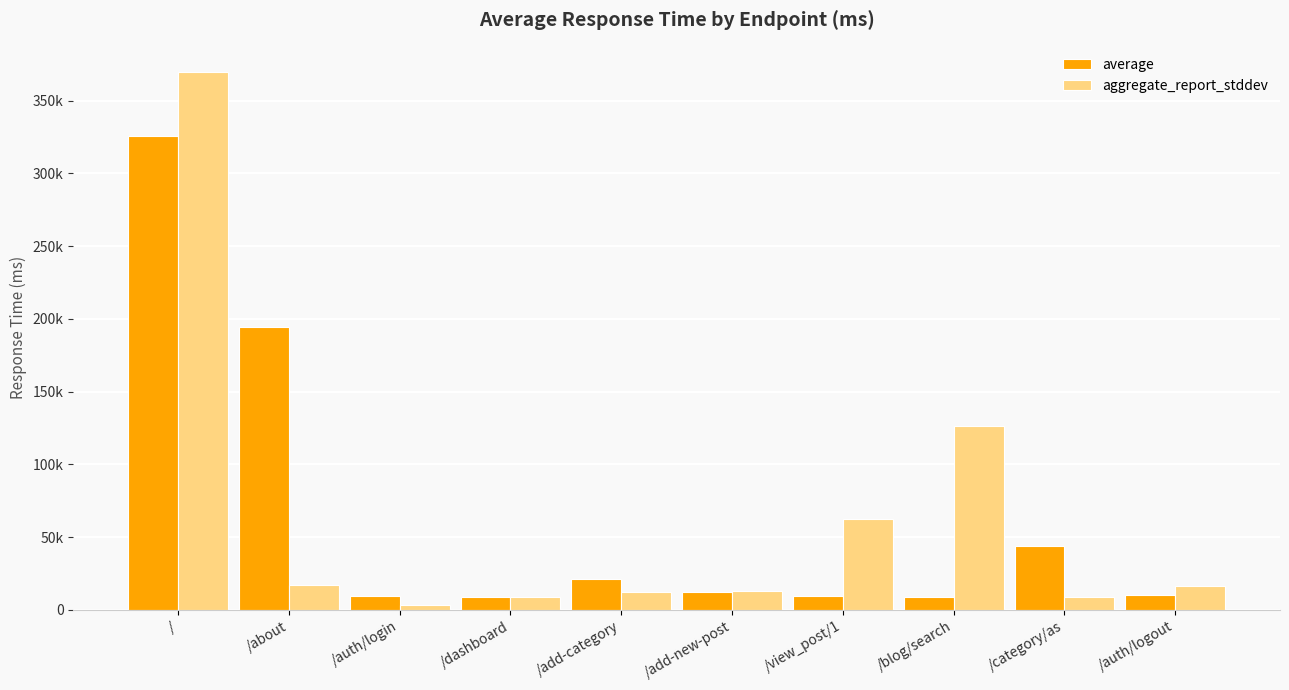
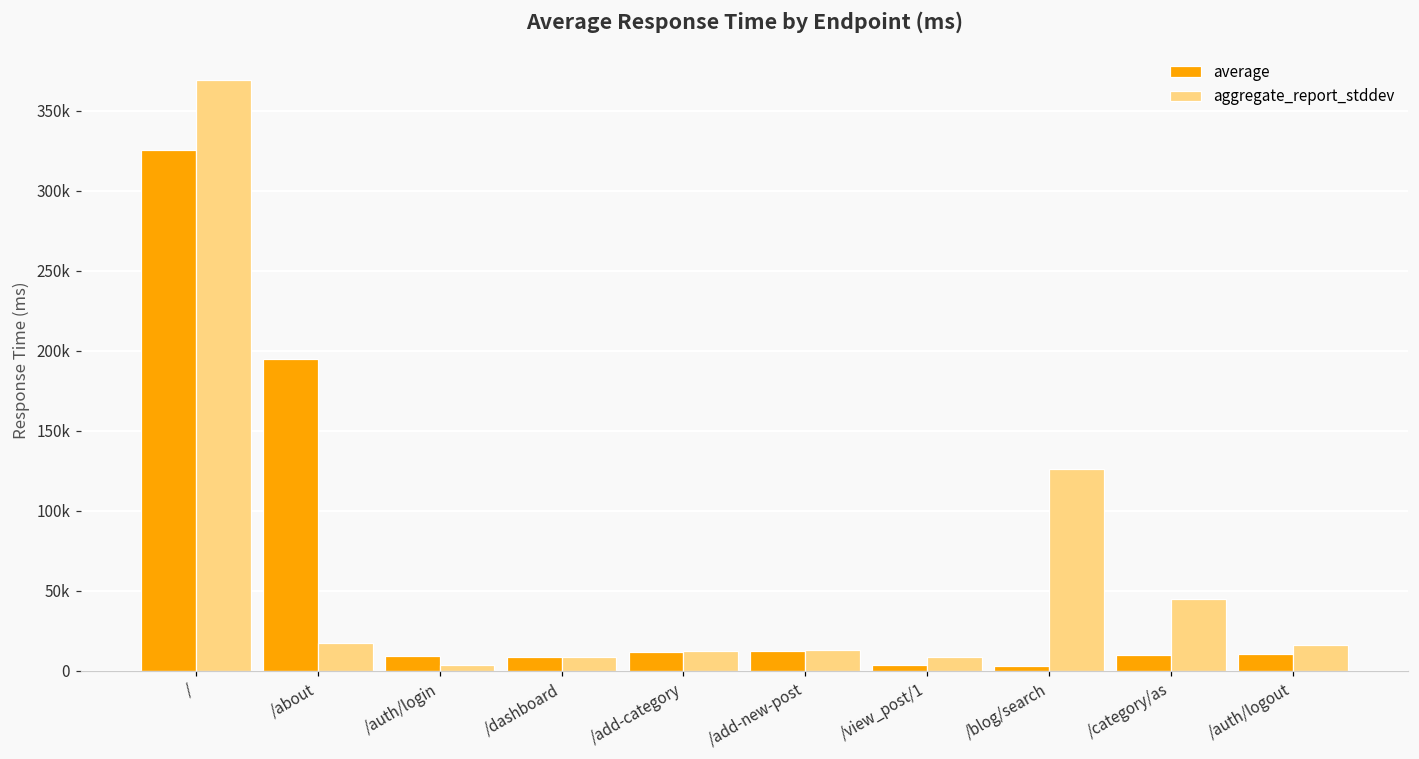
  {
    "average": {
      "/": 326000,
      "/about": 195000,
      "/auth/login": 10000,
      "/dashboard": 9000,
-     "/add-category": 22000,
+     "/add-category": 12000,
      "/add-new-post": 13000,
-     "/view_post/1": 10000,
-     "/blog/search": 9000,
-     "/category/as": 44000,
+     "/view_post/1": 4000,
+     "/blog/search": 3000,
+     "/category/as": 10000,
      "/auth/logout": 11000
    },
    "aggregate_report_stddev": {
      "/": 370000,
      "/about": 17000,
      "/auth/login": 4000,
      "/dashboard": 9000,
      "/add-category": 13000,
      "/add-new-post": 13000,
-     "/view_post/1": 62000,
+     "/view_post/1": 9000,
      "/blog/search": 126000,
-     "/category/as": 9000,
+     "/category/as": 45000,
      "/auth/logout": 16000
    }
  }
